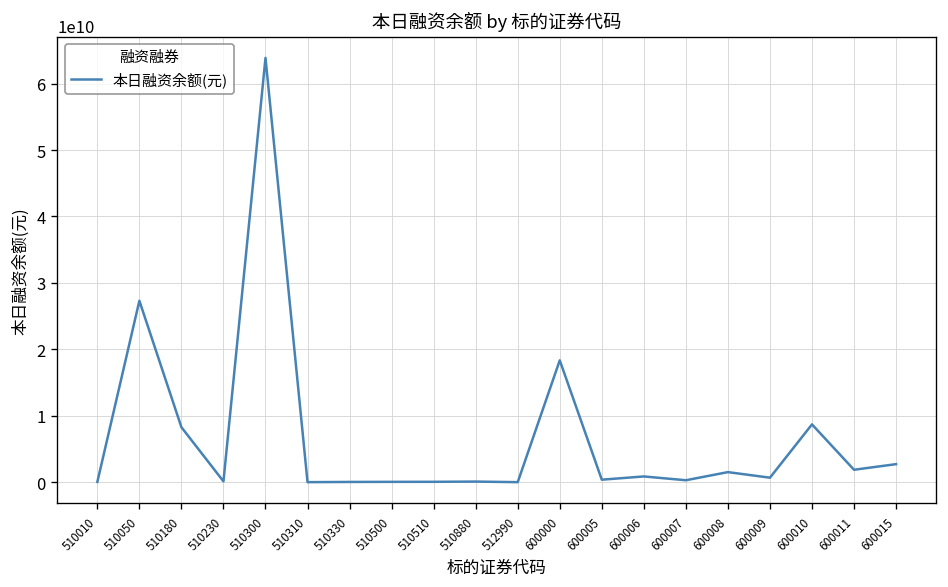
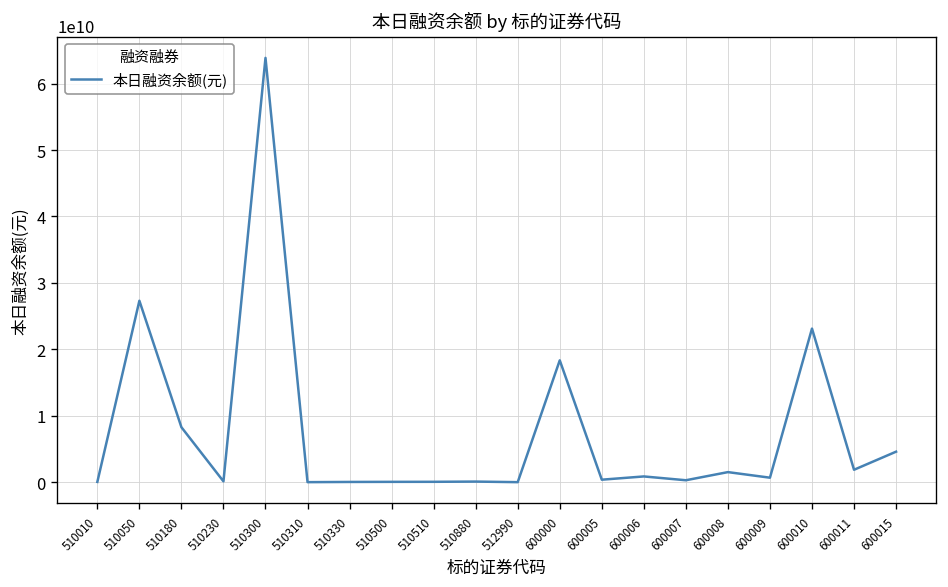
  {
    "510010": 0,
    "510050": 27000000000,
    "510180": 8000000000,
    "510230": 0,
    "510300": 64000000000,
    "510310": 0,
    "510330": 0,
    "510500": 0,
    "510510": 0,
    "510880": 0,
    "512990": 0,
    "600000": 18000000000,
    "600005": 0,
    "600006": 1000000000,
    "600007": 0,
    "600008": 2000000000,
    "600009": 1000000000,
-   "600010": 9000000000,
+   "600010": 23000000000,
    "600011": 2000000000,
-   "600015": 3000000000
+   "600015": 5000000000
  }
